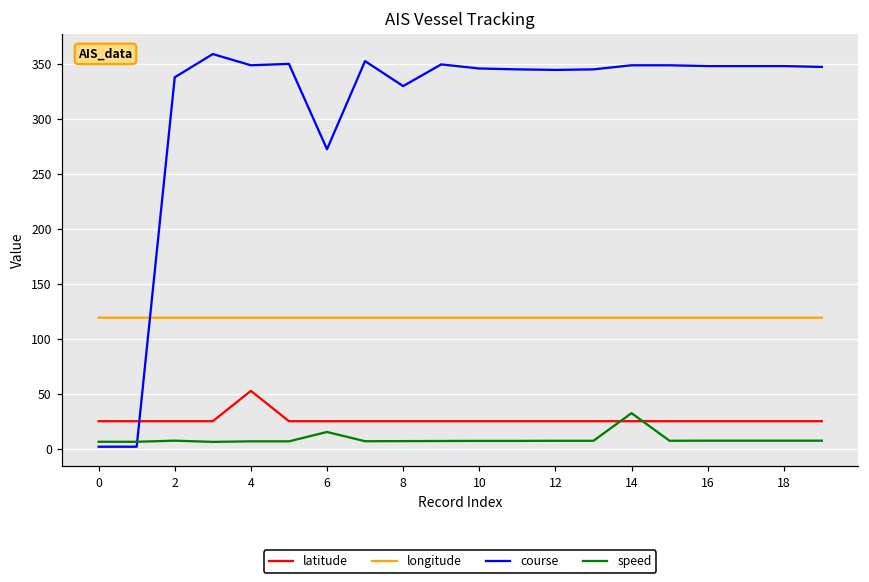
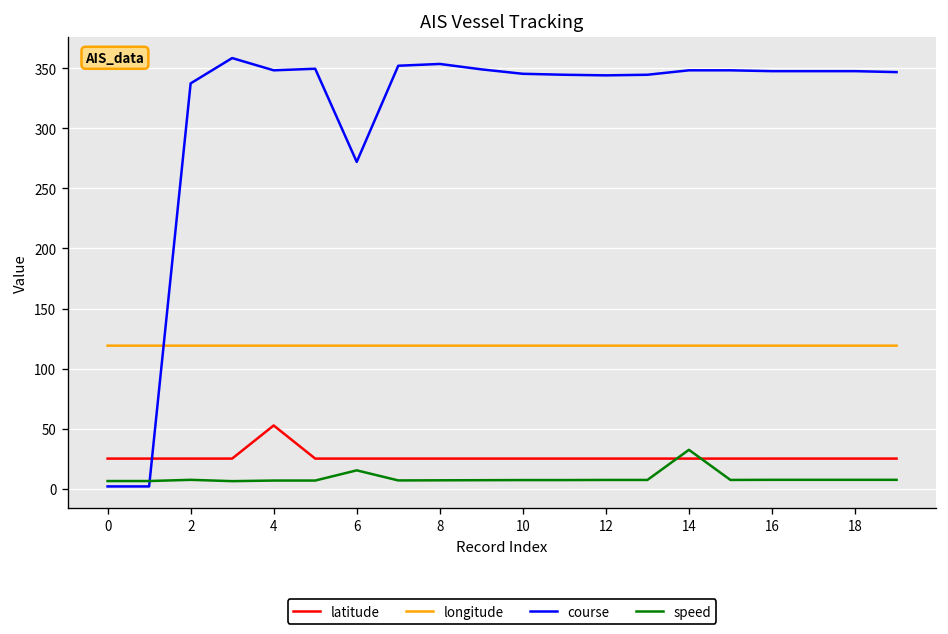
  {
    "latitude": {
      "0": 25,
      "2": 25,
      "4": 53,
      "6": 25,
      "8": 25,
      "10": 25,
      "12": 25,
      "14": 25,
      "16": 25,
      "18": 25
    },
    "longitude": {
      "0": 119,
      "2": 119,
      "4": 119,
      "6": 119,
      "8": 119,
      "10": 119,
      "12": 119,
      "14": 119,
      "16": 119,
      "18": 119
    },
    "course": {
      "0": 2,
      "2": 338,
      "4": 348,
      "6": 272,
-     "8": 330,
+     "8": 354,
      "10": 346,
      "12": 344,
      "14": 348,
      "16": 348,
      "18": 348
    },
    "speed": {
      "0": 6,
      "2": 7,
      "4": 7,
      "6": 15,
      "8": 7,
      "10": 7,
      "12": 7,
      "14": 32,
      "16": 7,
      "18": 7
    }
  }
